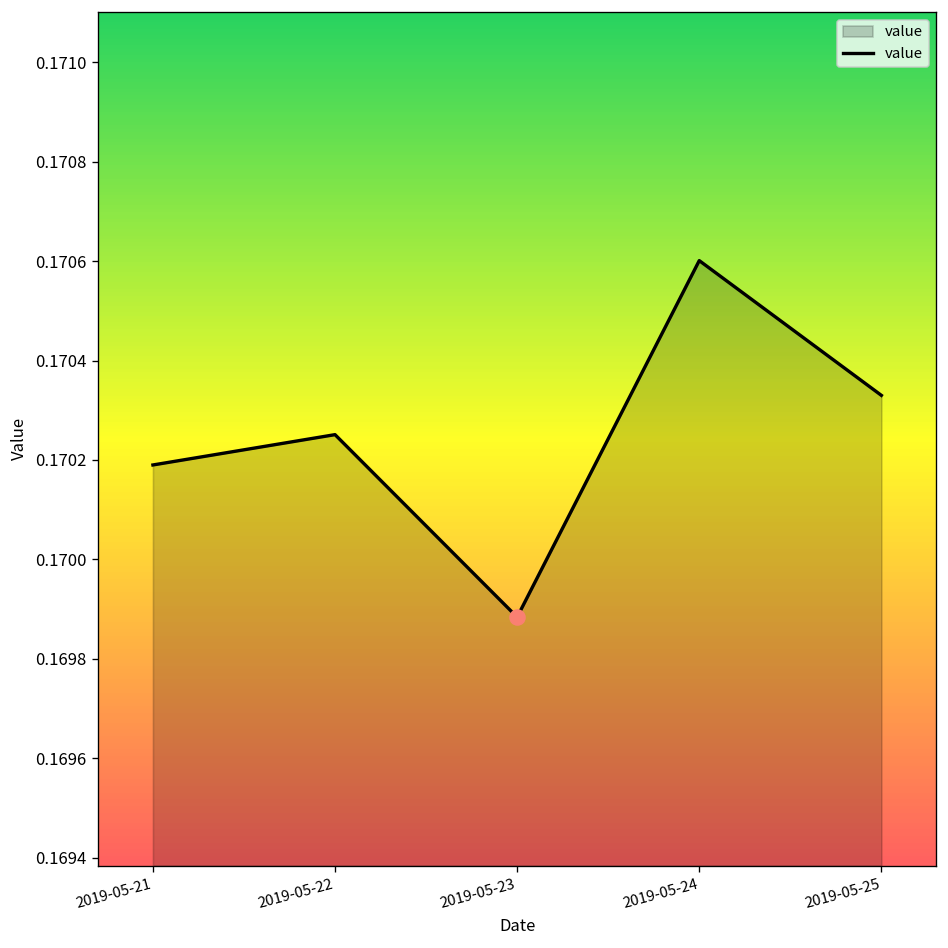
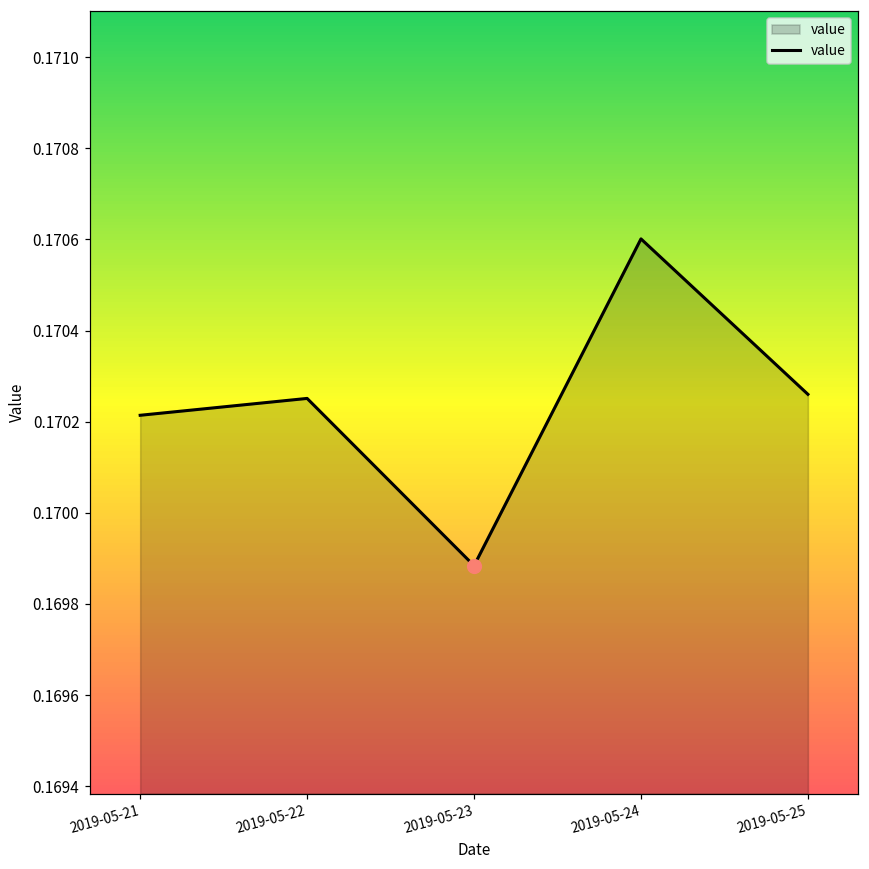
  {
    "value": {
-     "2019-05-21": 0.17019,
+     "2019-05-21": 0.17021,
      "2019-05-22": 0.17025,
      "2019-05-24": 0.17060,
-     "2019-05-25": 0.17033
+     "2019-05-25": 0.17026
    }
  }
